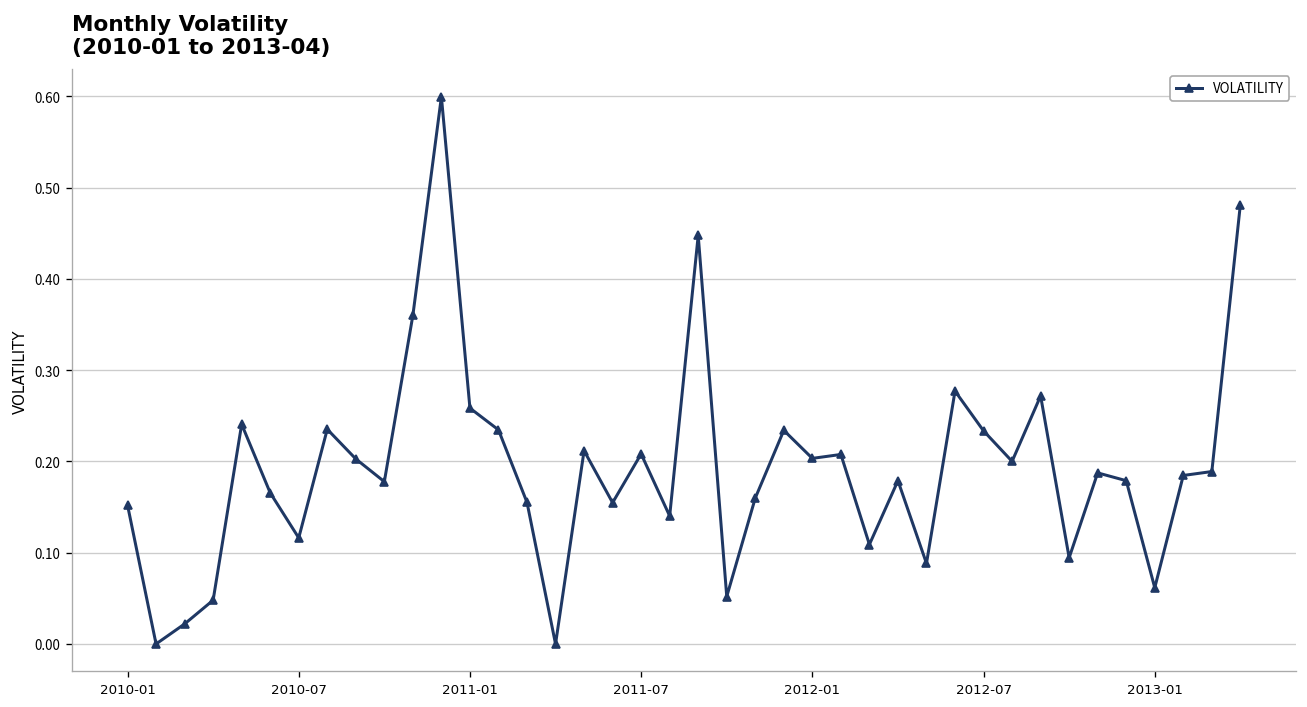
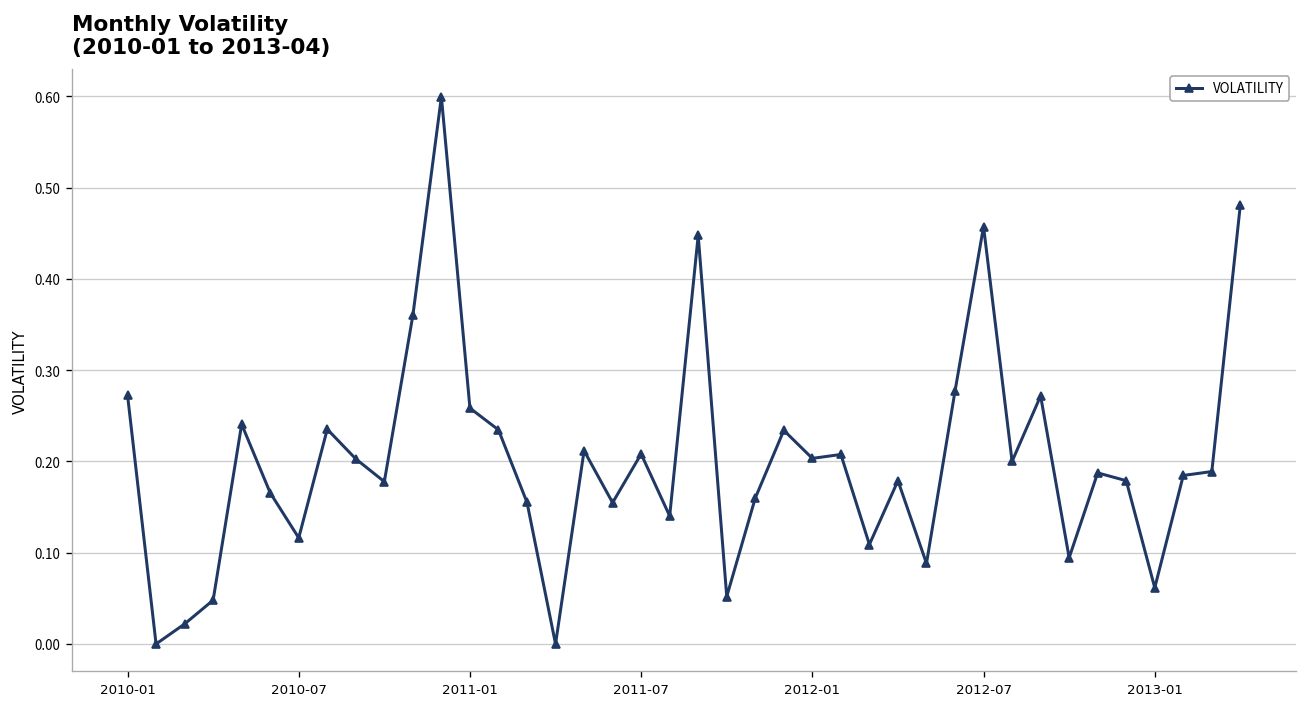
  {
-   "2010-01": 0.15,
+   "2010-01": 0.27,
    "2010-07": 0.12,
    "2011-01": 0.26,
    "2011-07": 0.21,
    "2012-01": 0.20,
-   "2012-07": 0.23,
+   "2012-07": 0.46,
    "2013-01": 0.06
  }
